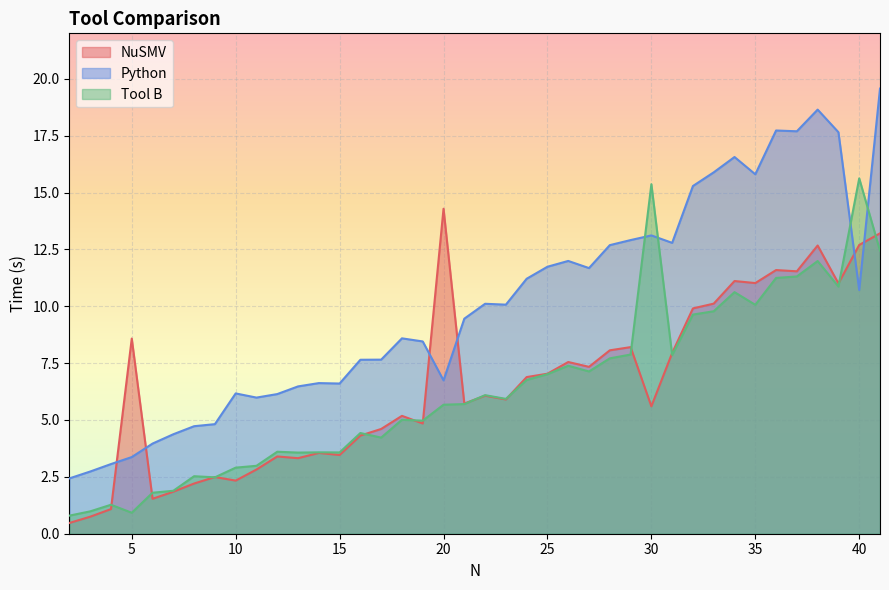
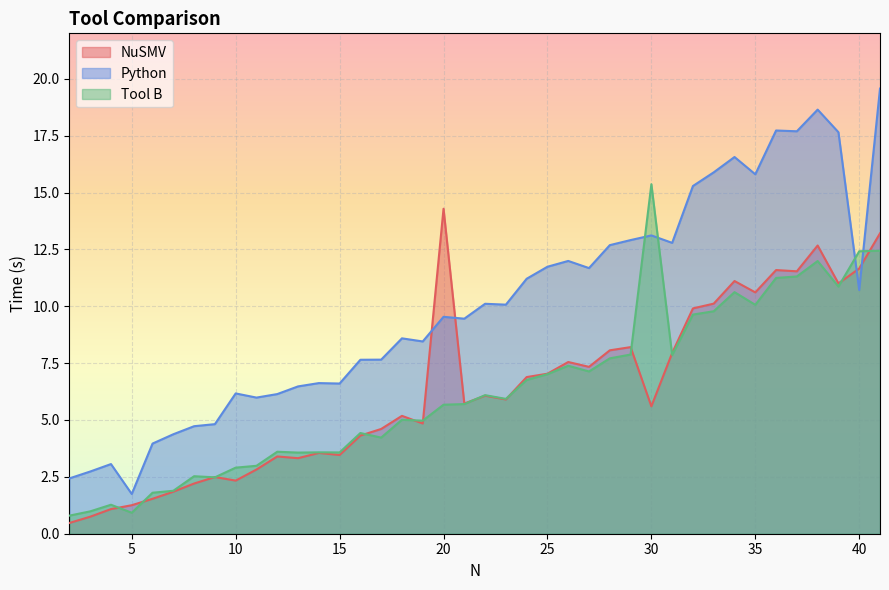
  {
    "NuSMV": {
-     "5": 8.6,
+     "5": 1.3,
      "10": 2.3,
      "15": 3.5,
      "20": 14.3,
      "30": 5.6,
-     "35": 11.0,
-     "40": 12.7
+     "35": 10.6,
+     "40": 11.7
    },
    "Python": {
-     "5": 3.4,
+     "5": 1.7,
      "10": 6.2,
      "15": 6.6,
-     "20": 6.7,
+     "20": 9.5,
      "25": 11.7,
      "30": 13.1,
      "35": 15.8,
      "40": 10.7
    },
    "Tool B": {
      "5": 0.9,
      "10": 2.9,
      "15": 3.6,
      "20": 5.7,
      "30": 15.4,
      "35": 10.1,
-     "40": 15.6
+     "40": 12.4
    }
  }
